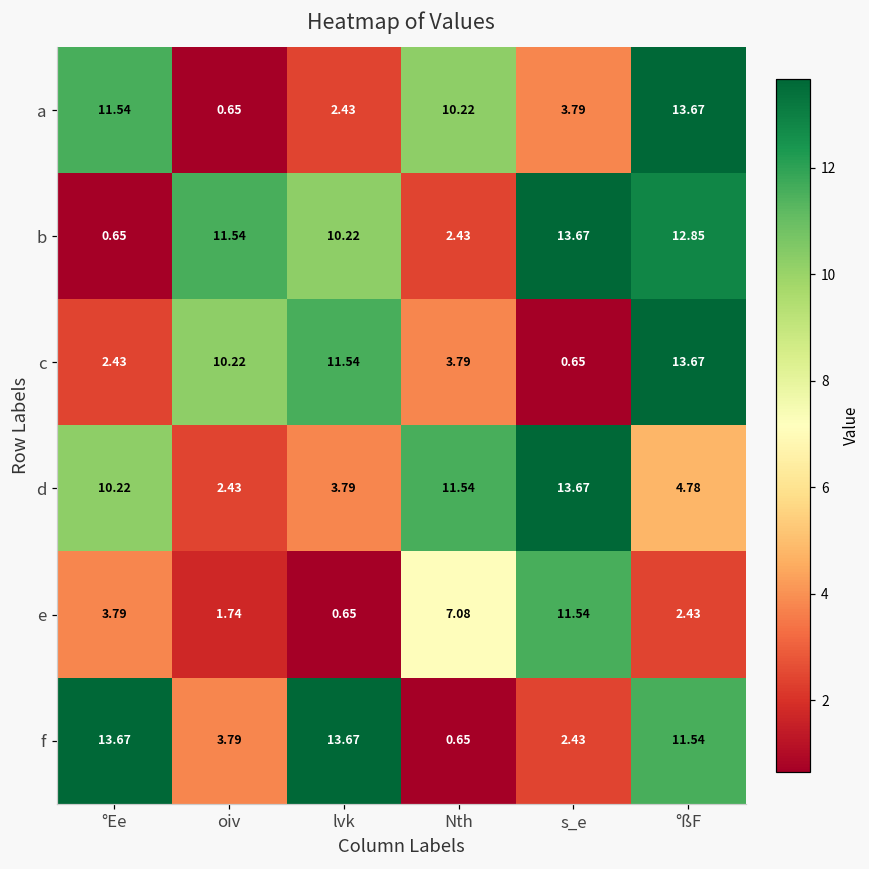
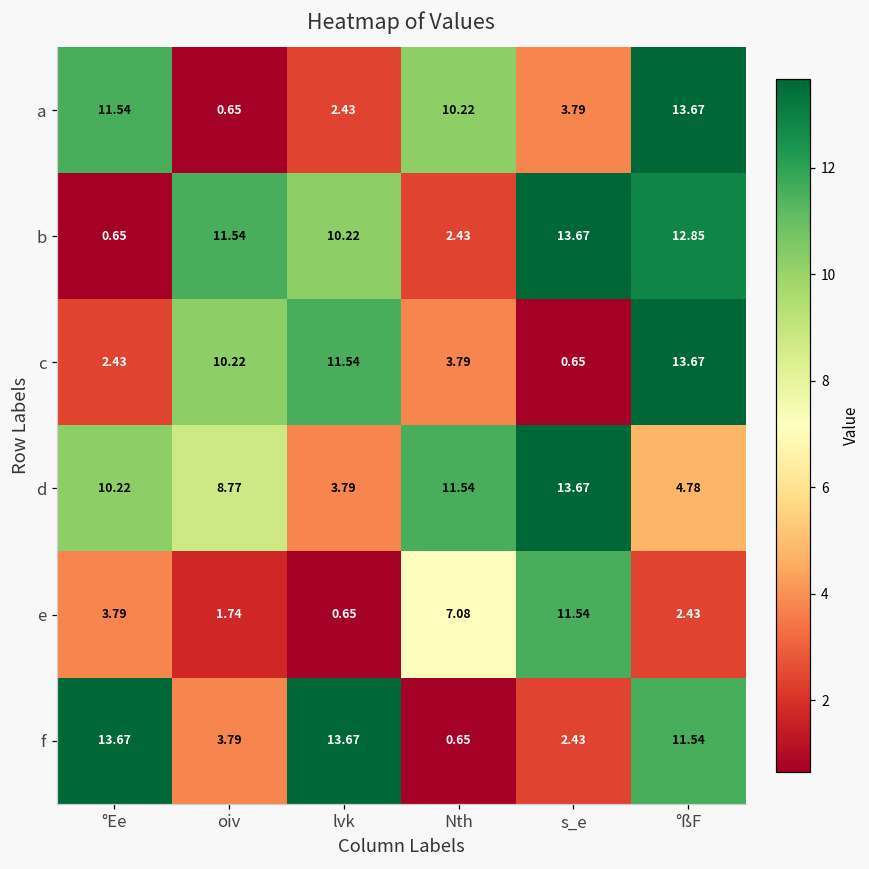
  {
    "a": {
      "°Ee": 11.54,
      "oiv": 0.65,
      "lvk": 2.43,
      "Nth": 10.22,
      "s_e": 3.79,
      "°ßF": 13.67
    },
    "b": {
      "°Ee": 0.65,
      "oiv": 11.54,
      "lvk": 10.22,
      "Nth": 2.43,
      "s_e": 13.67,
      "°ßF": 12.85
    },
    "c": {
      "°Ee": 2.43,
      "oiv": 10.22,
      "lvk": 11.54,
      "Nth": 3.79,
      "s_e": 0.65,
      "°ßF": 13.67
    },
    "d": {
      "°Ee": 10.22,
-     "oiv": 2.43,
+     "oiv": 8.77,
      "lvk": 3.79,
      "Nth": 11.54,
      "s_e": 13.67,
      "°ßF": 4.78
    },
    "e": {
      "°Ee": 3.79,
      "oiv": 1.74,
      "lvk": 0.65,
      "Nth": 7.08,
      "s_e": 11.54,
      "°ßF": 2.43
    },
    "f": {
      "°Ee": 13.67,
      "oiv": 3.79,
      "lvk": 13.67,
      "Nth": 0.65,
      "s_e": 2.43,
      "°ßF": 11.54
    }
  }
